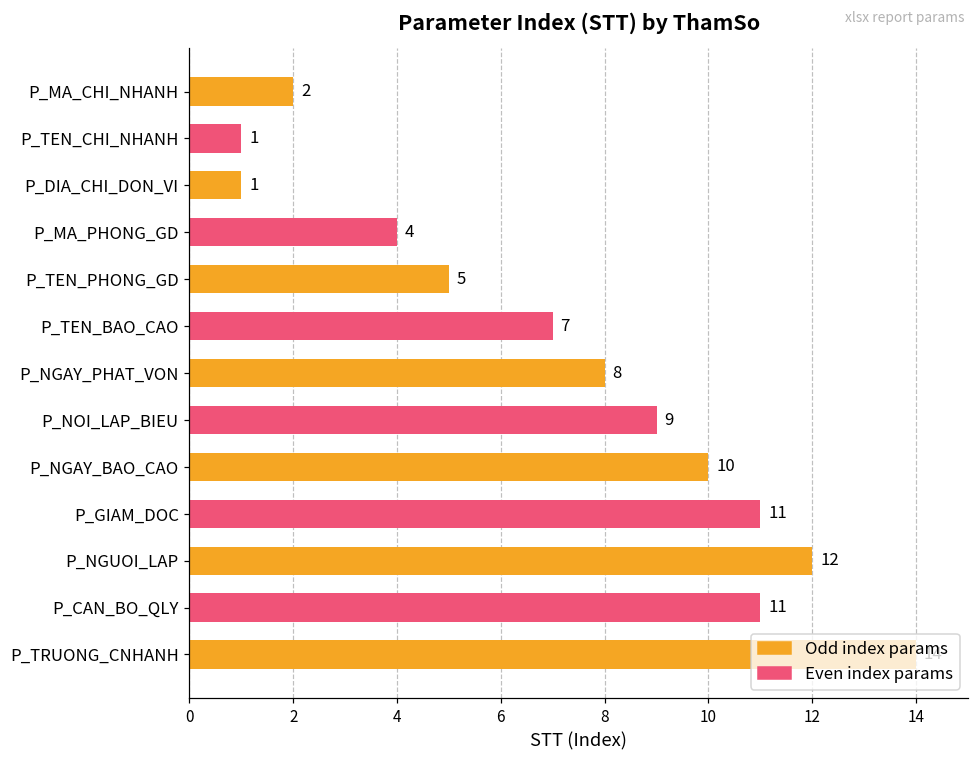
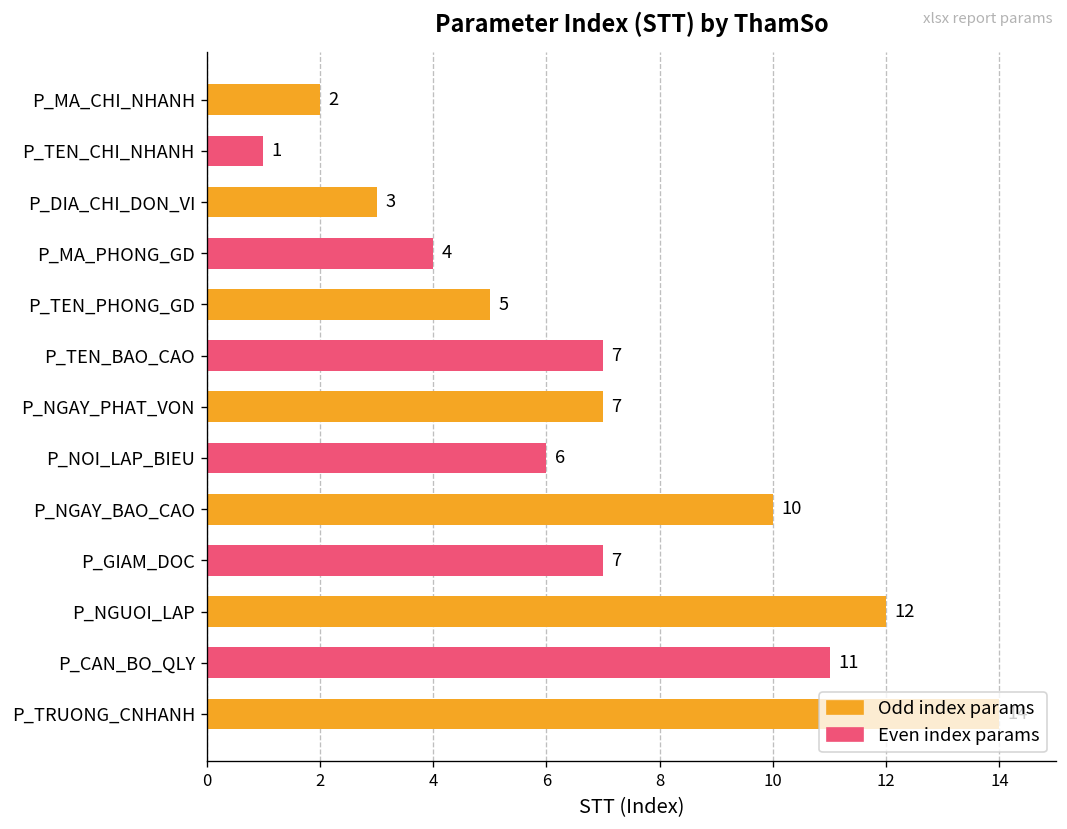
  {
    "Odd index params": {
      "P_MA_CHI_NHANH": 2,
-     "P_DIA_CHI_DON_VI": 1,
+     "P_DIA_CHI_DON_VI": 3,
      "P_TEN_PHONG_GD": 5,
-     "P_NGAY_PHAT_VON": 8,
+     "P_NGAY_PHAT_VON": 7,
      "P_NGAY_BAO_CAO": 10,
      "P_NGUOI_LAP": 12
    },
    "Even index params": {
      "P_TEN_CHI_NHANH": 1,
      "P_MA_PHONG_GD": 4,
      "P_TEN_BAO_CAO": 7,
-     "P_NOI_LAP_BIEU": 9,
-     "P_GIAM_DOC": 11,
+     "P_NOI_LAP_BIEU": 6,
+     "P_GIAM_DOC": 7,
      "P_CAN_BO_QLY": 11
    }
  }
